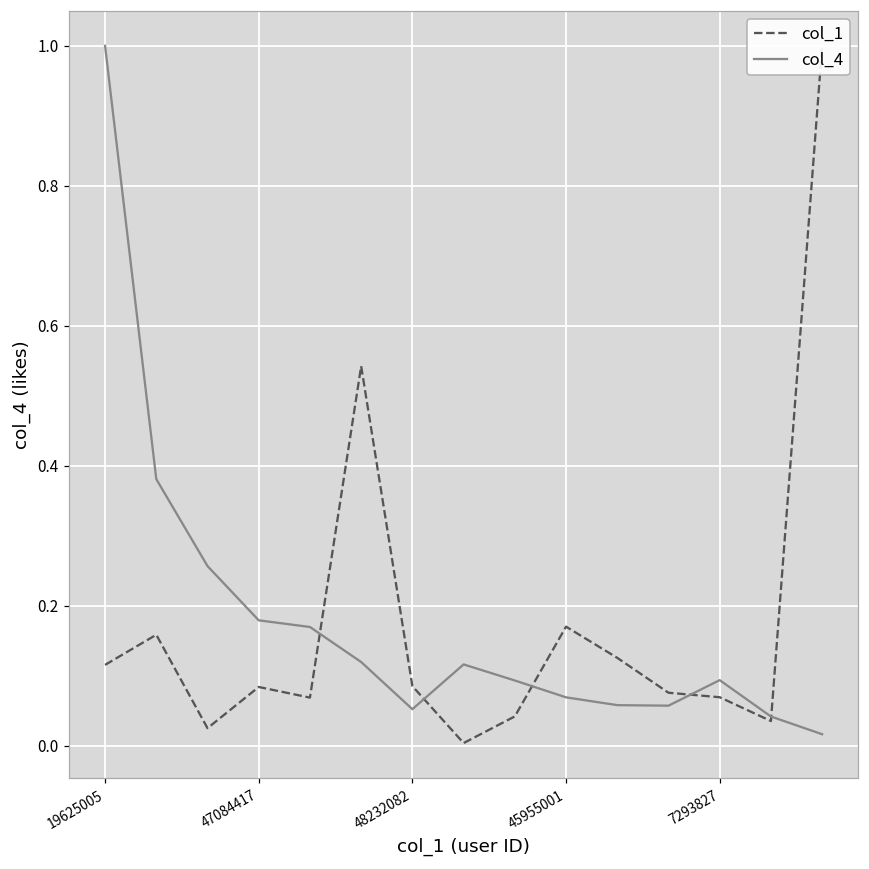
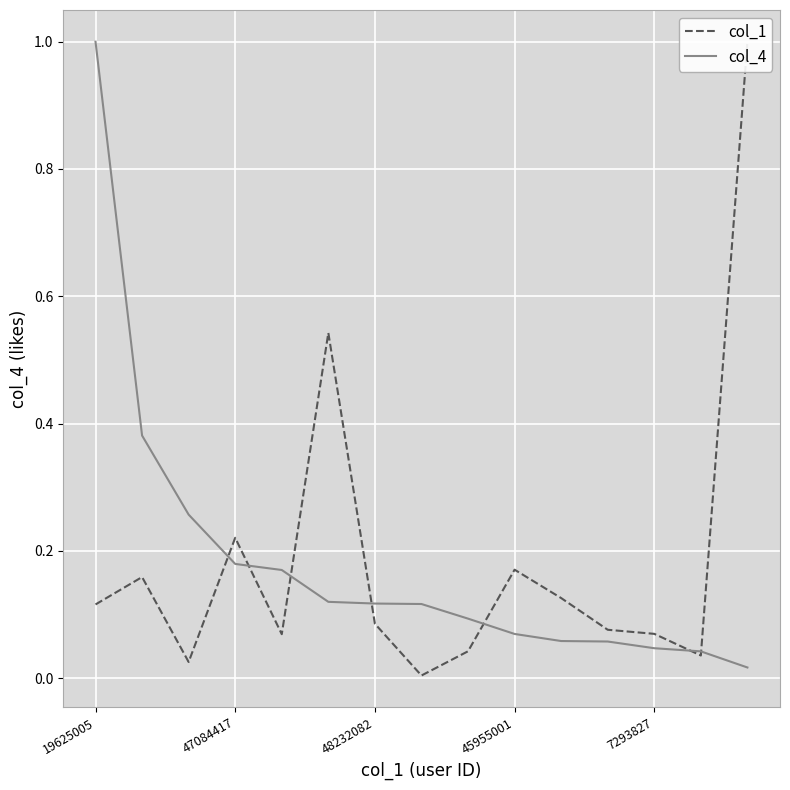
  {
    "col_1": {
      "19625005": 0.12,
-     "47084417": 0.08,
+     "47084417": 0.22,
      "48232082": 0.09,
      "45955001": 0.17,
      "7293827": 0.07
    },
    "col_4": {
      "19625005": 1.00,
      "47084417": 0.18,
-     "48232082": 0.05,
+     "48232082": 0.12,
      "45955001": 0.07,
-     "7293827": 0.09
+     "7293827": 0.05
    }
  }
